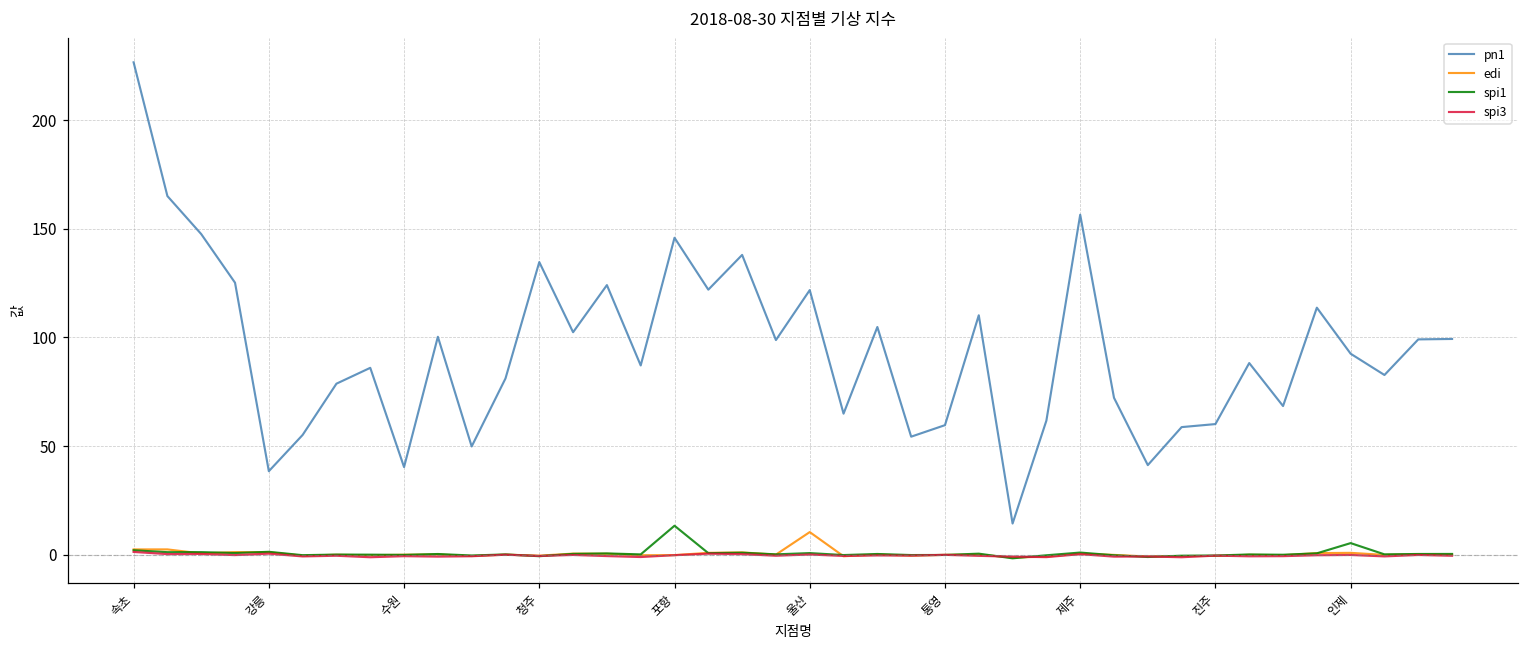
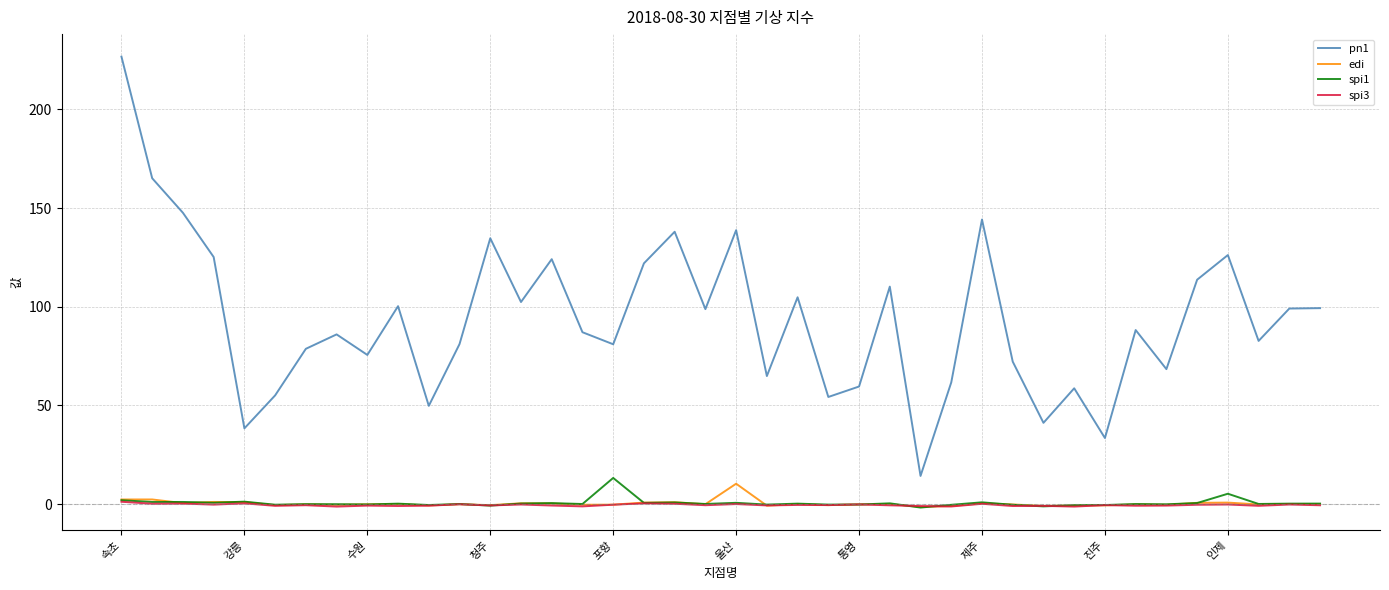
  {
    "pn1": {
      "속초": 227,
      "강릉": 38,
-     "수원": 40,
+     "수원": 76,
      "청주": 135,
-     "포항": 146,
-     "울산": 122,
+     "포항": 81,
+     "울산": 139,
      "통영": 60,
-     "제주": 157,
-     "진주": 60,
-     "인제": 93
+     "제주": 144,
+     "진주": 34,
+     "인제": 126
    },
    "edi": {
      "울산": 10
    },
    "spi1": {
      "포항": 13,
      "인제": 5
    }
  }
